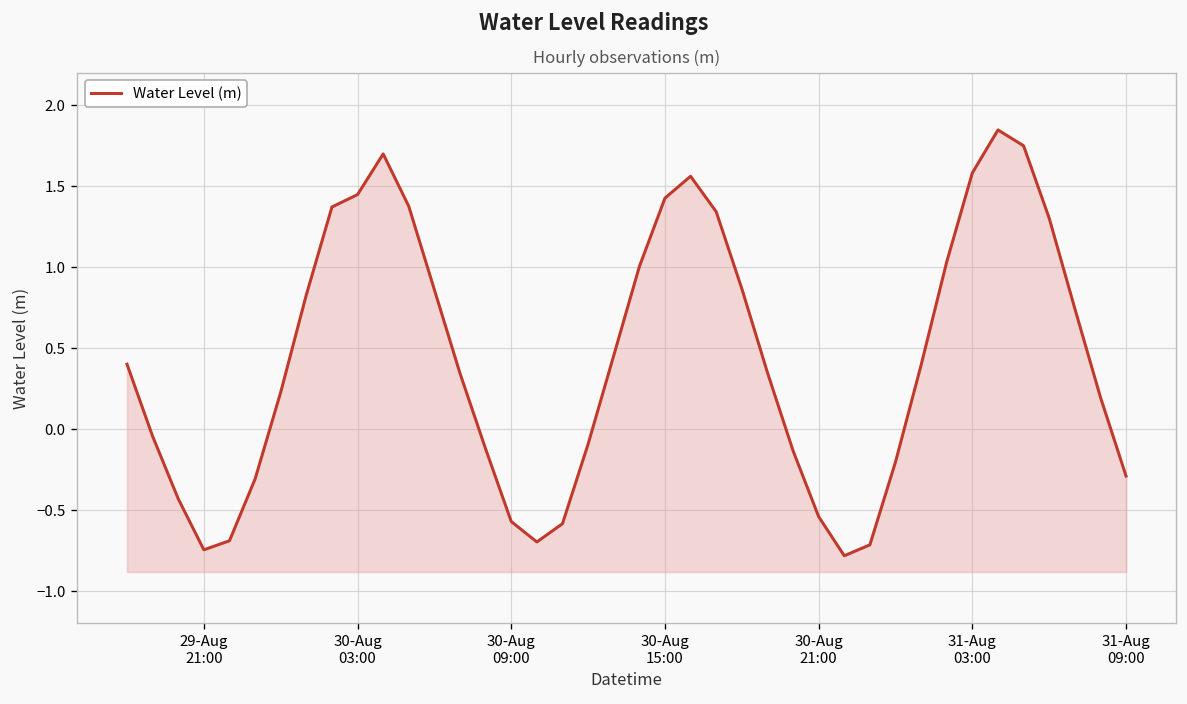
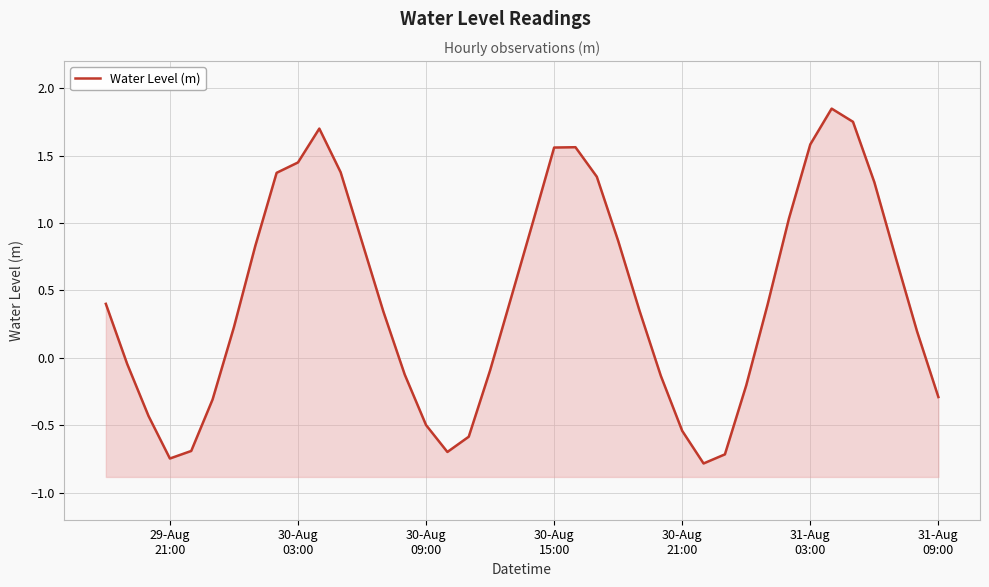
  {
    "29-Aug 21:00": -0.75,
    "30-Aug 03:00": 1.45,
-   "30-Aug 09:00": -0.57,
-   "30-Aug 15:00": 1.43,
+   "30-Aug 09:00": -0.50,
+   "30-Aug 15:00": 1.56,
    "30-Aug 21:00": -0.54,
    "31-Aug 03:00": 1.58,
    "31-Aug 09:00": -0.29
  }
